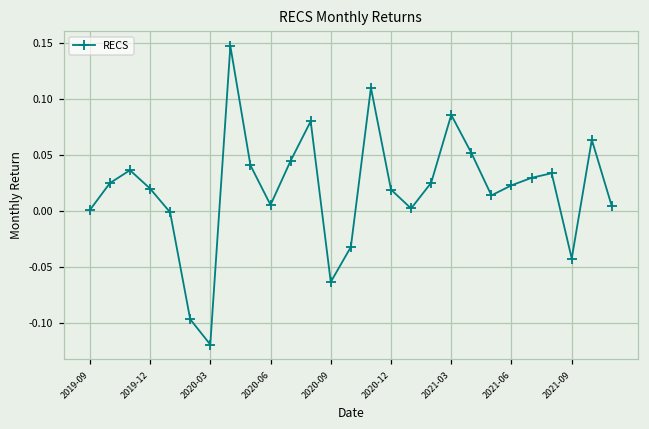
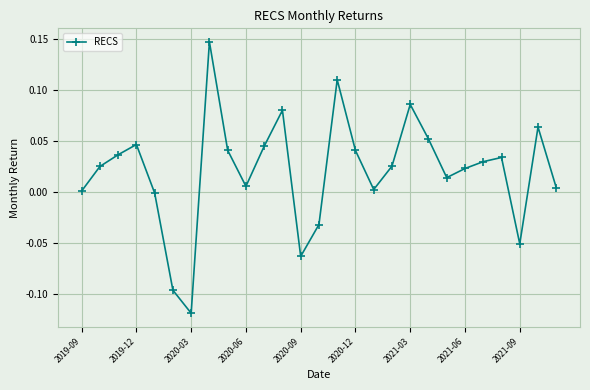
  {
    "2019-09": 0.001,
-   "2019-12": 0.020,
+   "2019-12": 0.046,
    "2020-03": -0.119,
    "2020-06": 0.005,
    "2020-09": -0.064,
-   "2020-12": 0.019,
+   "2020-12": 0.040,
    "2021-03": 0.086,
    "2021-06": 0.023,
-   "2021-09": -0.043
+   "2021-09": -0.051
  }
